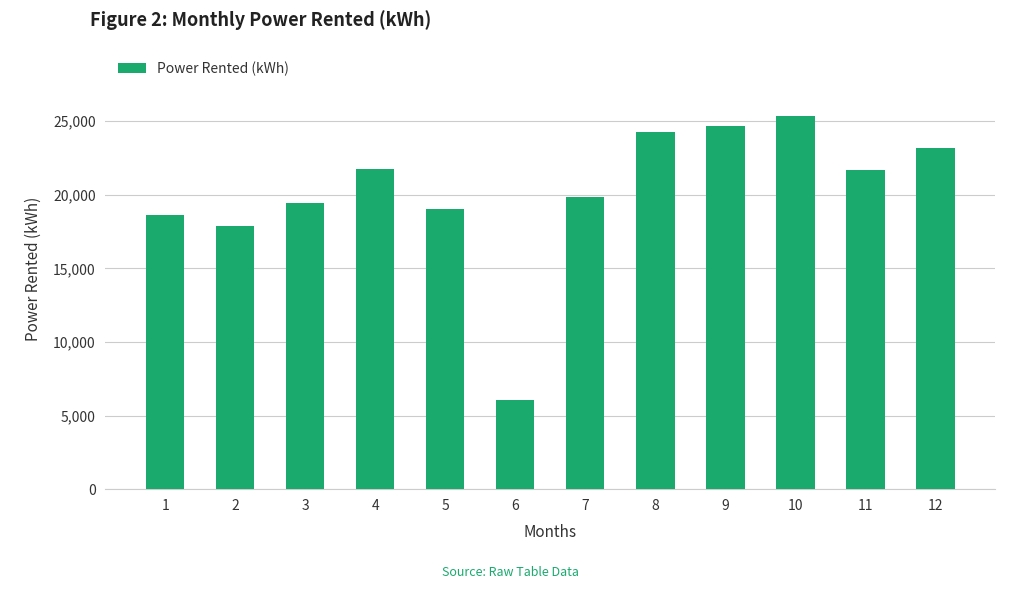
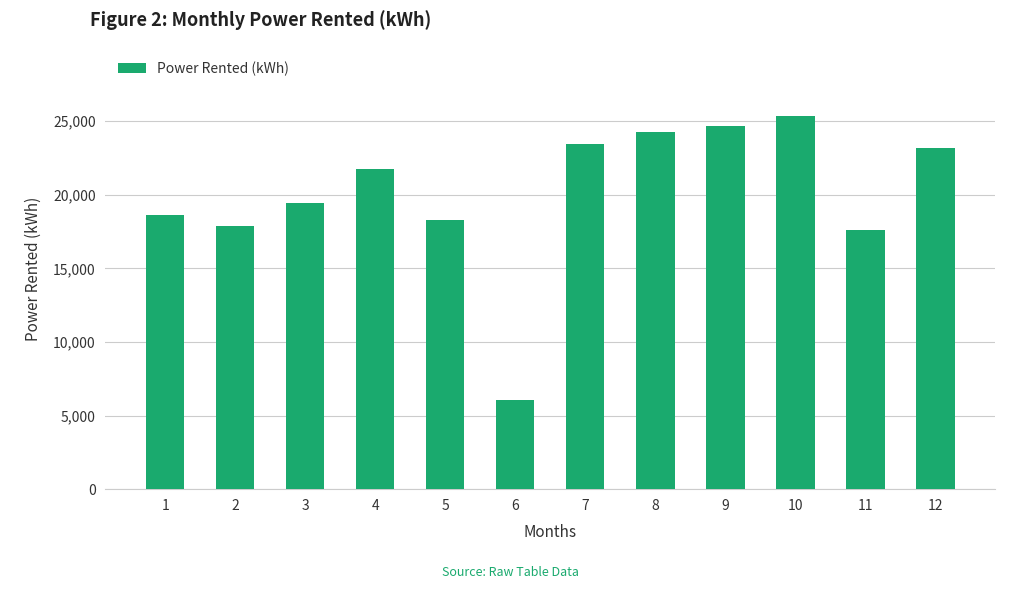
  {
    "1": "18,600",
    "2": "17,900",
    "3": "19,400",
    "4": "21,700",
-   "5": "19,000",
+   "5": "18,300",
    "6": "6,000",
-   "7": "19,800",
+   "7": "23,400",
    "8": "24,300",
    "9": "24,700",
    "10": "25,300",
-   "11": "21,700",
+   "11": "17,600",
    "12": "23,200"
  }
